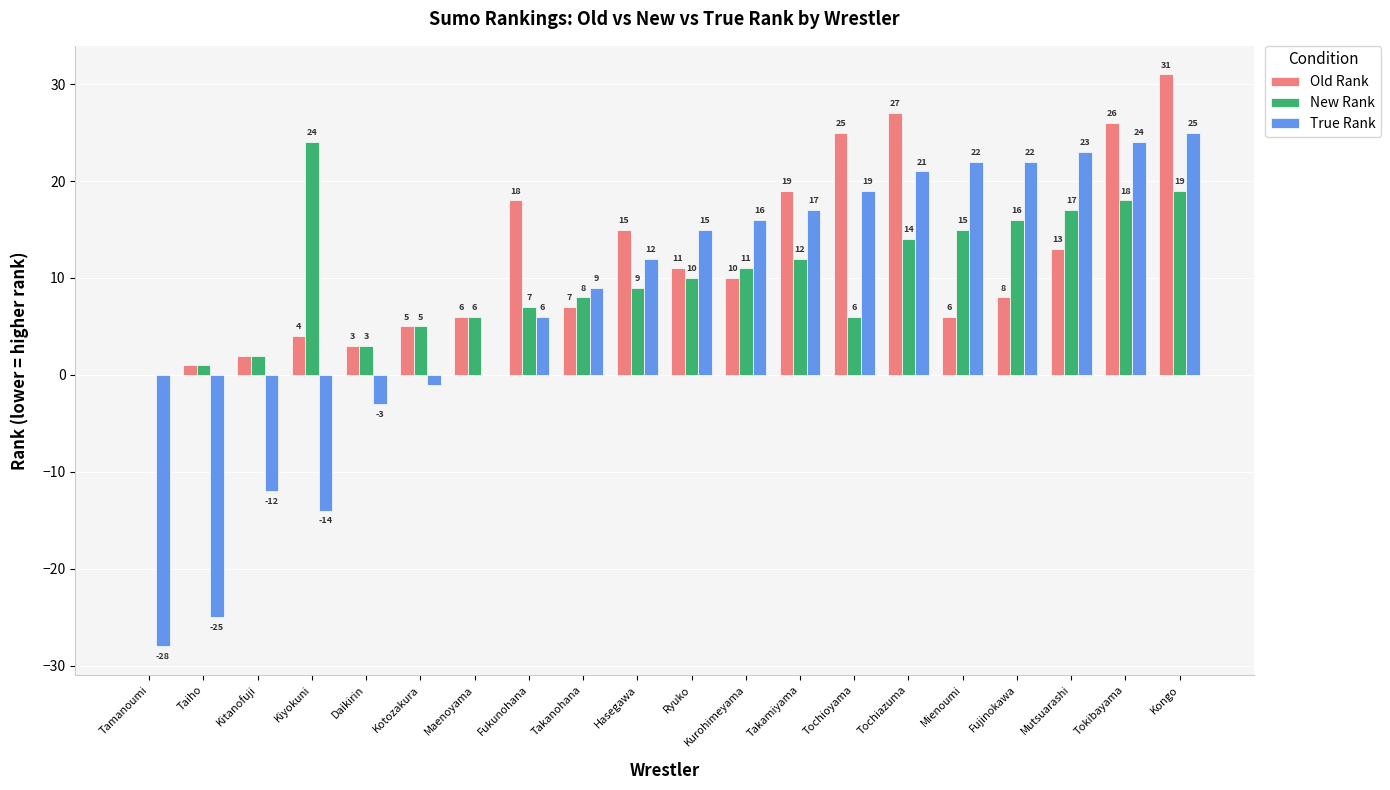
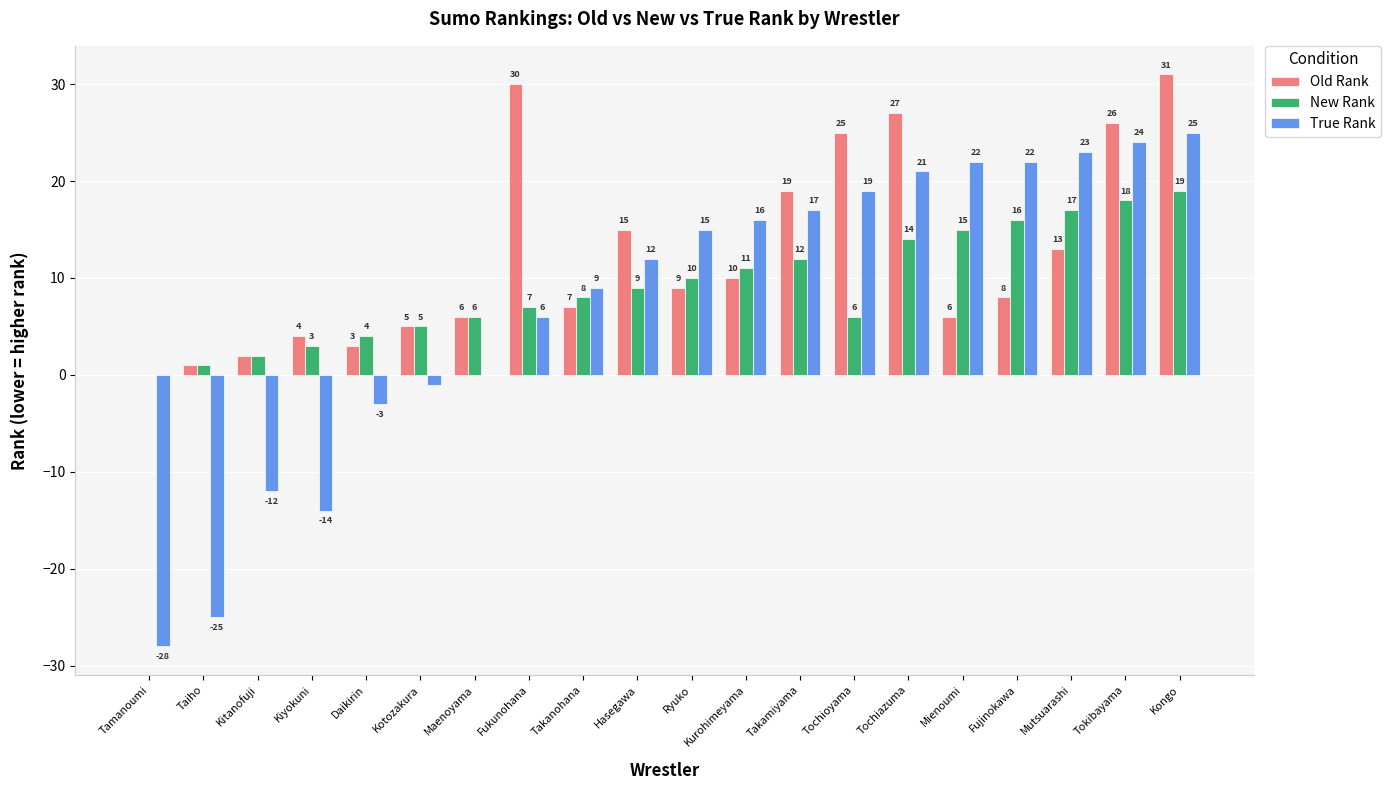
  {
    "Old Rank": {
      "Kiyokuni": 4,
      "Daikirin": 3,
      "Kotozakura": 5,
      "Maenoyama": 6,
-     "Fukunohana": 18,
+     "Fukunohana": 30,
      "Takanohana": 7,
      "Hasegawa": 15,
-     "Ryuko": 11,
+     "Ryuko": 9,
      "Kurohimeyama": 10,
      "Takamiyama": 19,
      "Tochioyama": 25,
      "Tochiazuma": 27,
      "Mienoumi": 6,
      "Fujinokawa": 8,
      "Mutsuarashi": 13,
      "Tokibayama": 26,
      "Kongo": 31
    },
    "New Rank": {
-     "Kiyokuni": 24,
-     "Daikirin": 3,
+     "Kiyokuni": 3,
+     "Daikirin": 4,
      "Kotozakura": 5,
      "Maenoyama": 6,
      "Fukunohana": 7,
      "Takanohana": 8,
      "Hasegawa": 9,
      "Ryuko": 10,
      "Kurohimeyama": 11,
      "Takamiyama": 12,
      "Tochioyama": 6,
      "Tochiazuma": 14,
      "Mienoumi": 15,
      "Fujinokawa": 16,
      "Mutsuarashi": 17,
      "Tokibayama": 18,
      "Kongo": 19
    },
    "True Rank": {
      "Tamanoumi": -28,
      "Taiho": -25,
      "Kitanofuji": -12,
      "Kiyokuni": -14,
      "Daikirin": -3,
      "Fukunohana": 6,
      "Takanohana": 9,
      "Hasegawa": 12,
      "Ryuko": 15,
      "Kurohimeyama": 16,
      "Takamiyama": 17,
      "Tochioyama": 19,
      "Tochiazuma": 21,
      "Mienoumi": 22,
      "Fujinokawa": 22,
      "Mutsuarashi": 23,
      "Tokibayama": 24,
      "Kongo": 25
    }
  }
